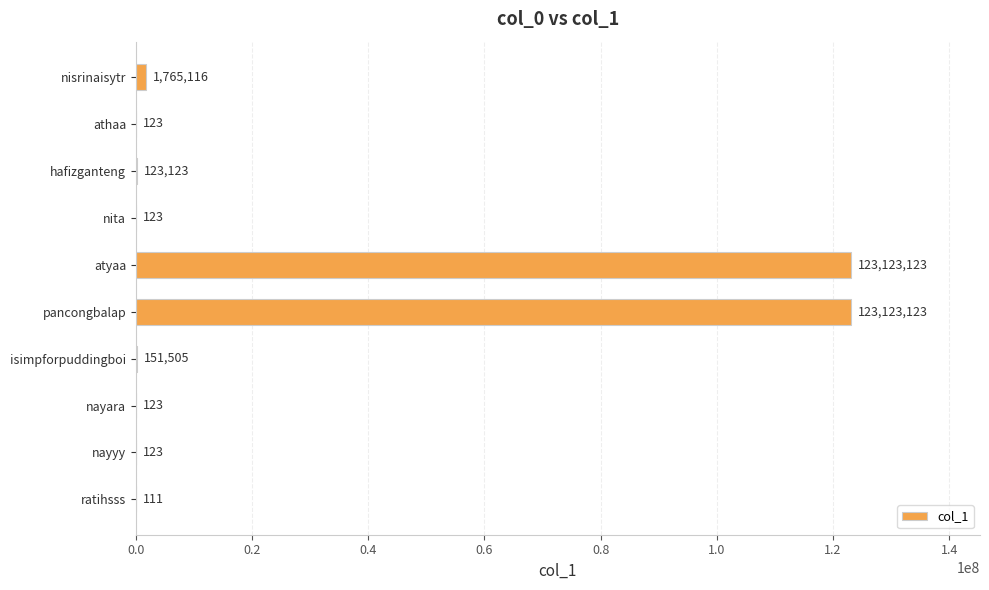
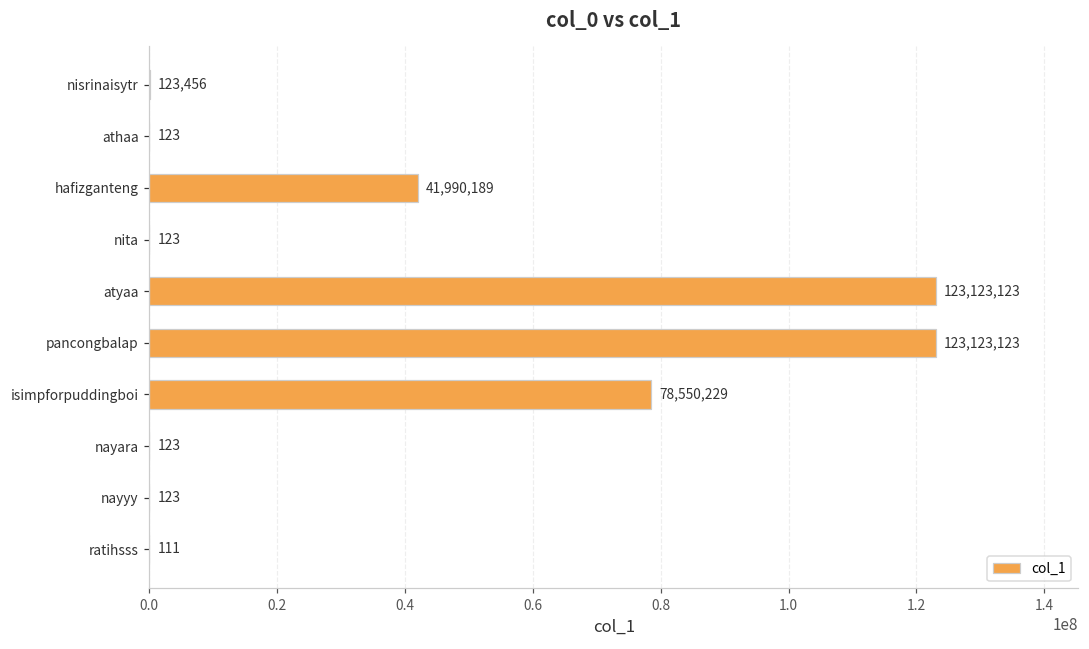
  {
-   "nisrinaisytr": "1,765,116",
+   "nisrinaisytr": "123,456",
    "athaa": "123",
-   "hafizganteng": "123,123",
+   "hafizganteng": "41,990,189",
    "nita": "123",
    "atyaa": "123,123,123",
    "pancongbalap": "123,123,123",
-   "isimpforpuddingboi": "151,505",
+   "isimpforpuddingboi": "78,550,229",
    "nayara": "123",
    "nayyy": "123",
    "ratihsss": "111"
  }
